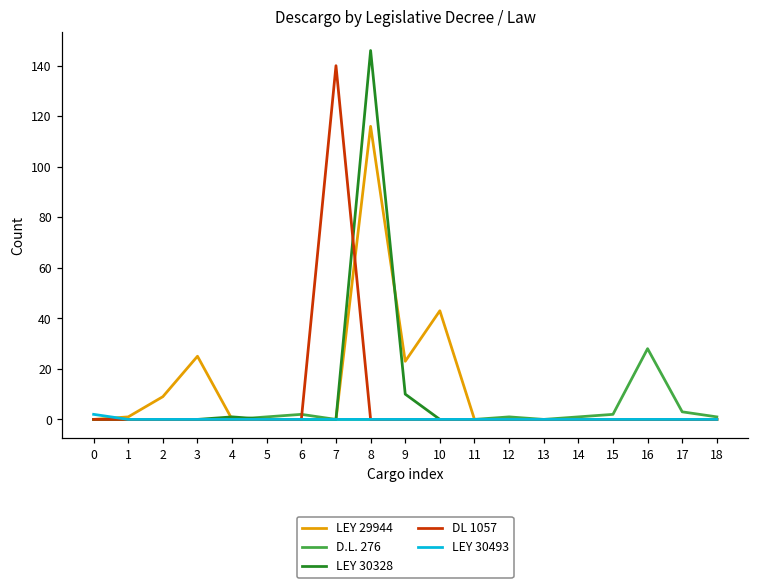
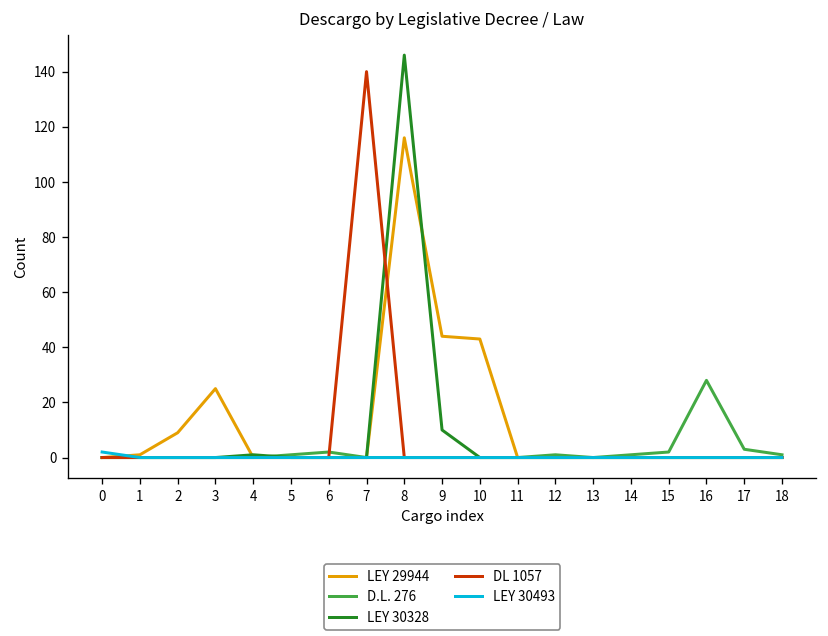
  {
    "LEY 29944": {
      "2": 9,
      "3": 25,
      "8": 116,
-     "9": 23,
+     "9": 44,
      "10": 43
    },
    "DL 1057": {
      "7": 140
    },
    "LEY 30493": {
      "0": 2
    }
  }
